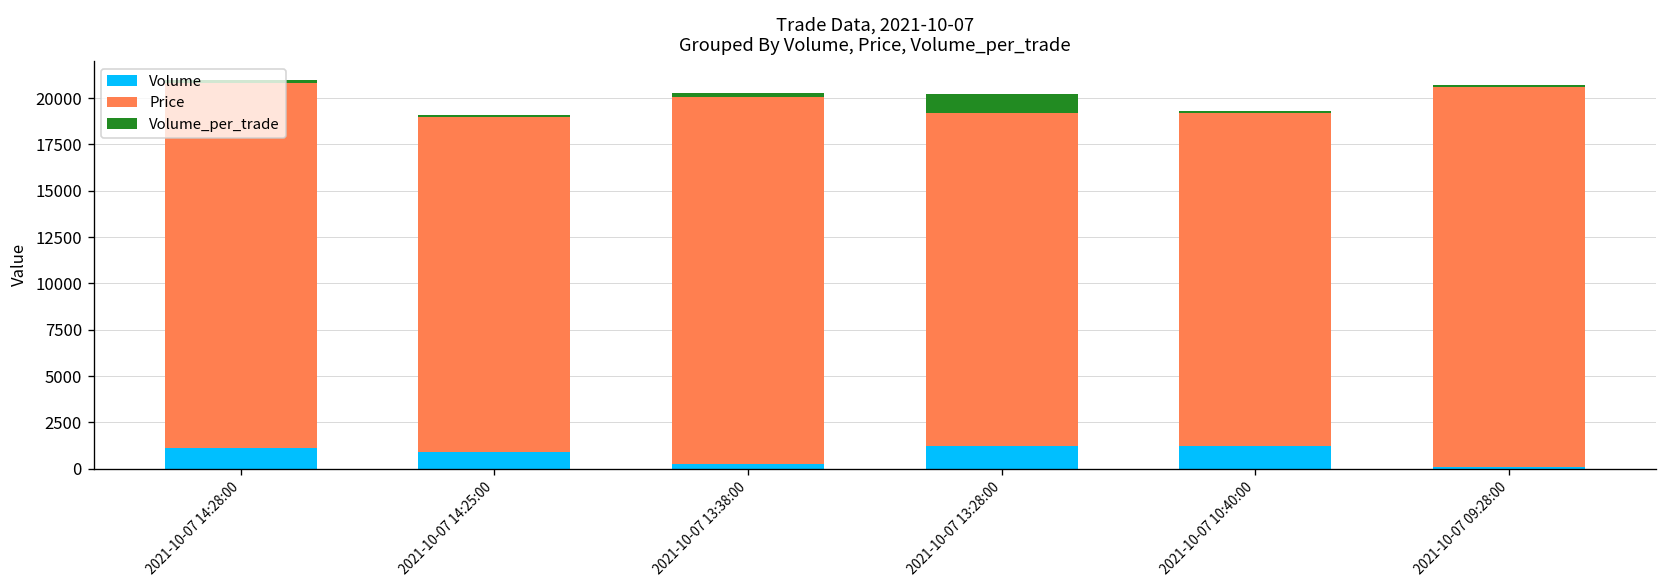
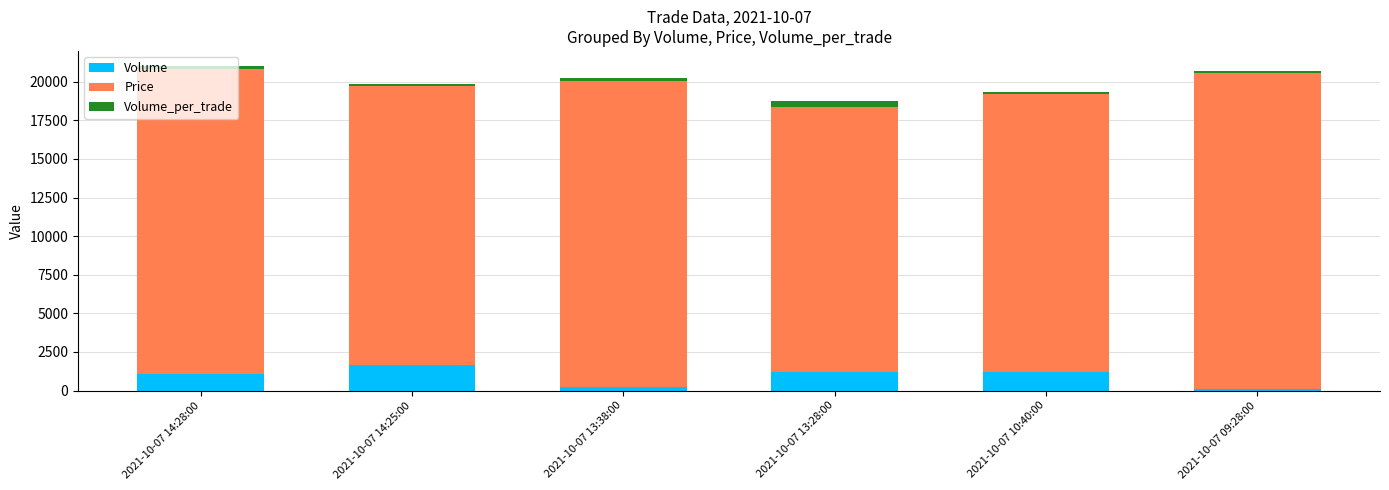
  {
    "Volume": {
      "2021-10-07 14:28:00": 1100,
-     "2021-10-07 14:25:00": 900,
+     "2021-10-07 14:25:00": 1600,
      "2021-10-07 13:38:00": 300,
      "2021-10-07 13:28:00": 1200,
      "2021-10-07 10:40:00": 1200
    },
    "Price": {
      "2021-10-07 14:25:00": 18100,
      "2021-10-07 13:38:00": 19800,
-     "2021-10-07 13:28:00": 18000,
+     "2021-10-07 13:28:00": 17200,
      "2021-10-07 10:40:00": 18000,
      "2021-10-07 09:28:00": 20500
    },
    "Volume_per_trade": {
      "2021-10-07 13:38:00": 200,
-     "2021-10-07 13:28:00": 1000
+     "2021-10-07 13:28:00": 400
    }
  }
